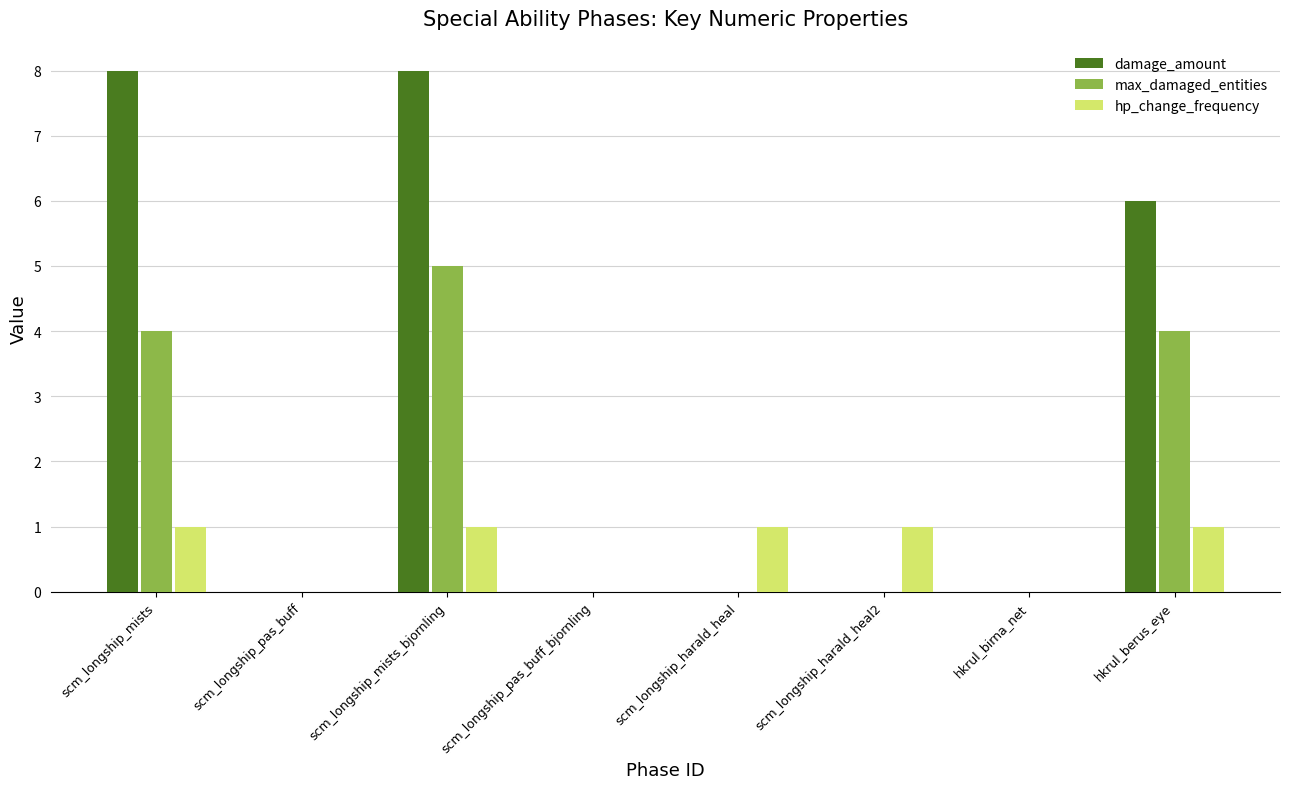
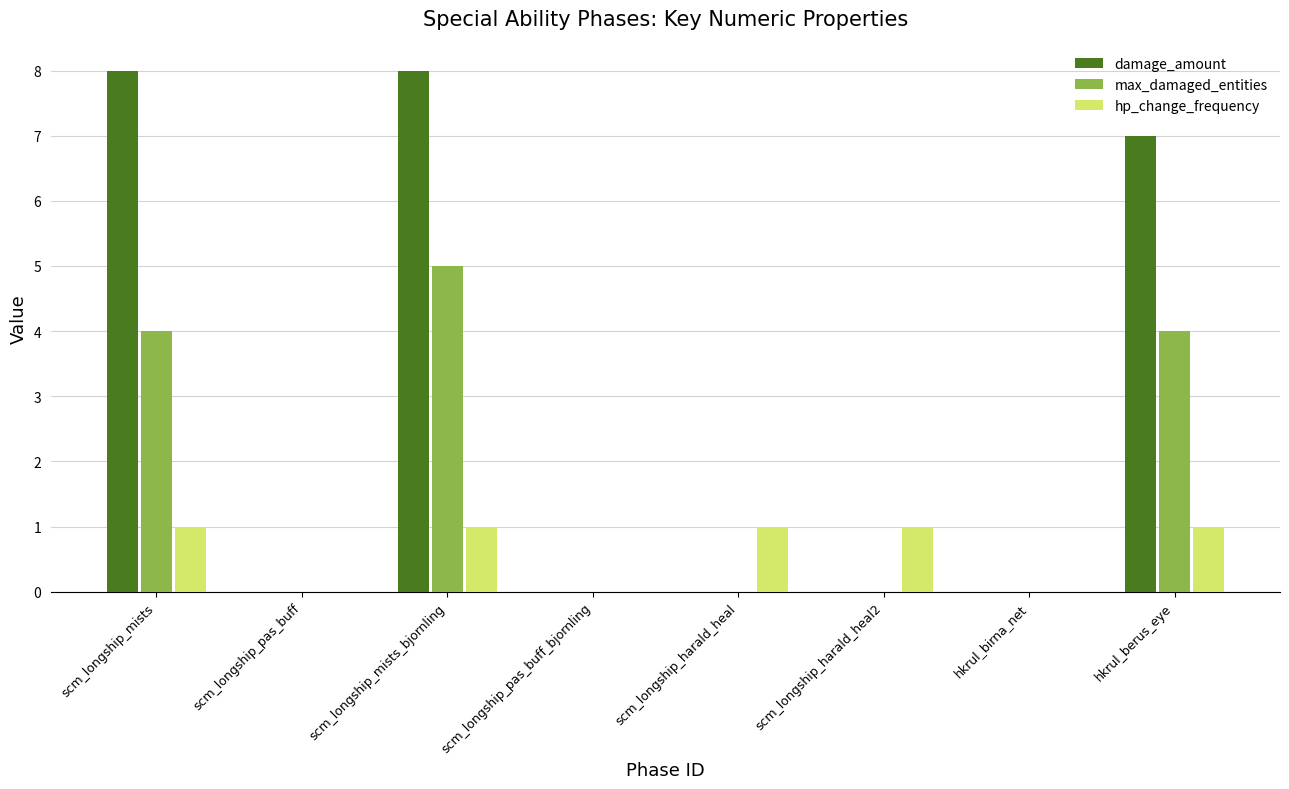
  {
    "damage_amount": {
      "scm_longship_mists": 8,
      "scm_longship_pas_buff": 0,
      "scm_longship_mists_bjornling": 8,
      "scm_longship_pas_buff_bjornling": 0,
      "scm_longship_harald_heal": 0,
      "scm_longship_harald_heal2": 0,
      "hkrul_birna_net": 0,
-     "hkrul_berus_eye": 6
+     "hkrul_berus_eye": 7
    },
    "max_damaged_entities": {
      "scm_longship_mists": 4,
      "scm_longship_pas_buff": 0,
      "scm_longship_mists_bjornling": 5,
      "scm_longship_pas_buff_bjornling": 0,
      "scm_longship_harald_heal": 0,
      "scm_longship_harald_heal2": 0,
      "hkrul_birna_net": 0,
      "hkrul_berus_eye": 4
    },
    "hp_change_frequency": {
      "scm_longship_mists": 1,
      "scm_longship_pas_buff": 0,
      "scm_longship_mists_bjornling": 1,
      "scm_longship_pas_buff_bjornling": 0,
      "scm_longship_harald_heal": 1,
      "scm_longship_harald_heal2": 1,
      "hkrul_birna_net": 0,
      "hkrul_berus_eye": 1
    }
  }
